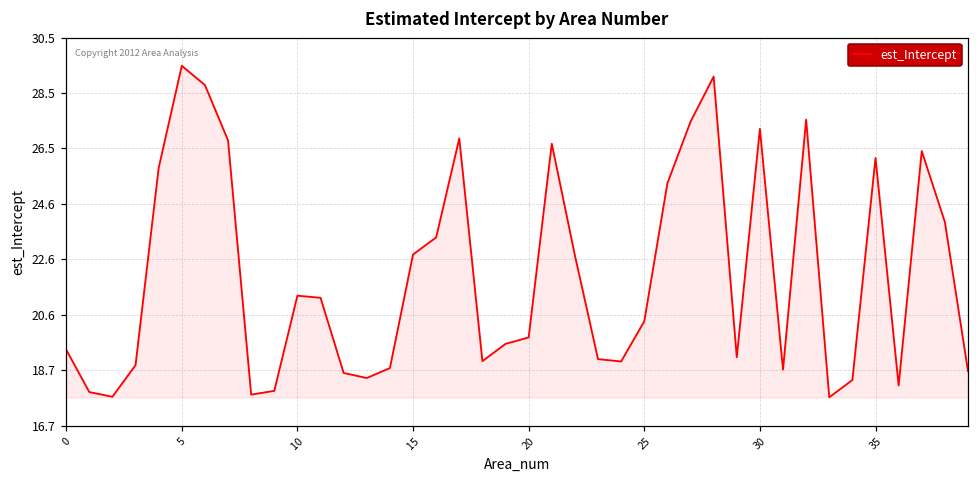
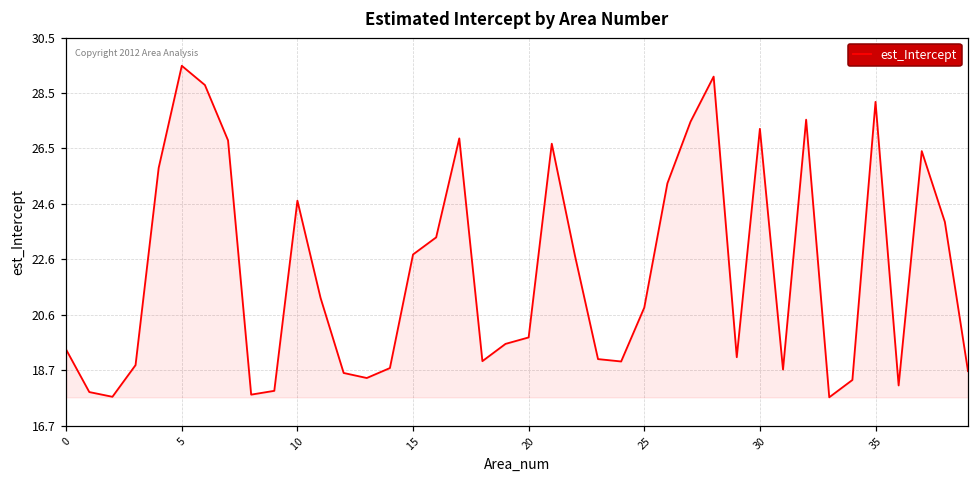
  {
    "0": 19.4,
-   "10": 21.3,
+   "10": 24.7,
    "15": 22.8,
    "20": 19.8,
-   "25": 20.4,
+   "25": 20.9,
    "30": 27.2,
-   "35": 26.2
+   "35": 28.2
  }
